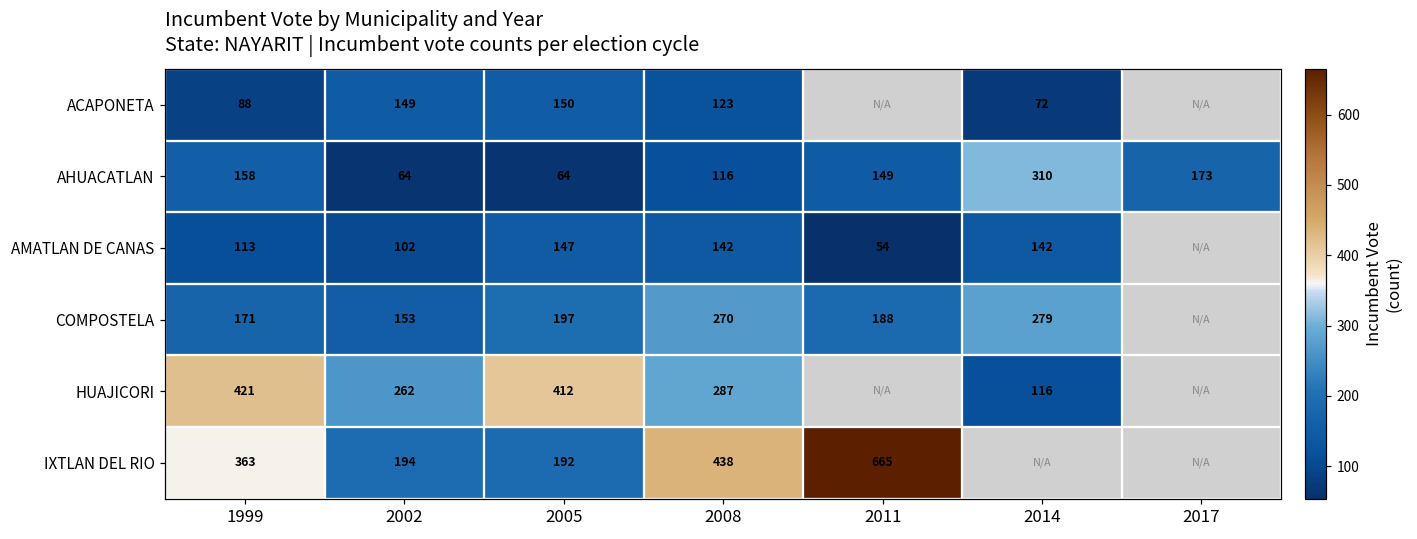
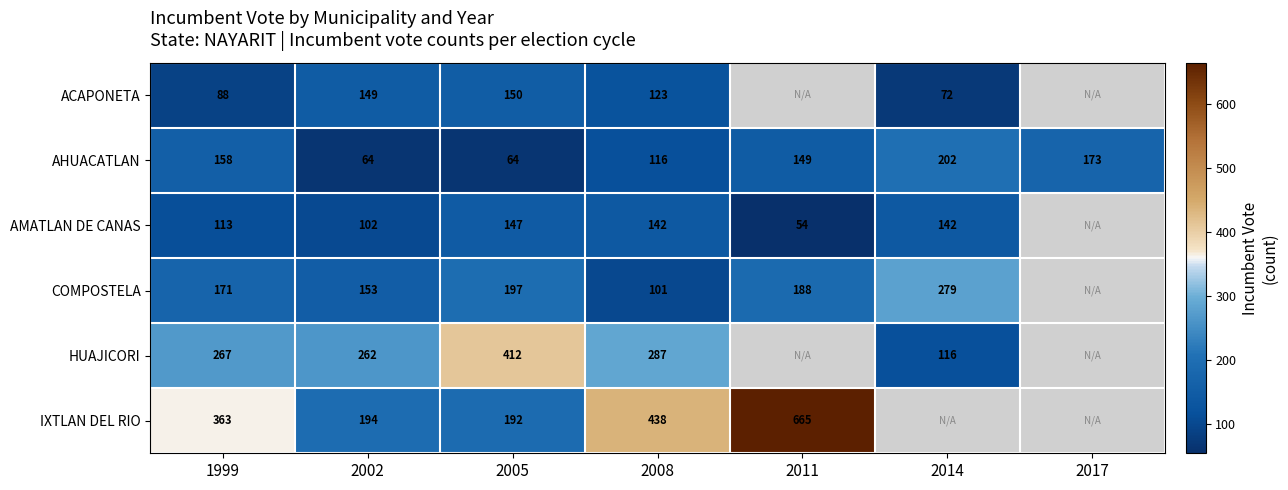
  {
    "ACAPONETA": {
      "1999": 88,
      "2002": 149,
      "2005": 150,
      "2008": 123,
      "2014": 72
    },
    "AHUACATLAN": {
      "1999": 158,
      "2002": 64,
      "2005": 64,
      "2008": 116,
      "2011": 149,
-     "2014": 310,
+     "2014": 202,
      "2017": 173
    },
    "AMATLAN DE CANAS": {
      "1999": 113,
      "2002": 102,
      "2005": 147,
      "2008": 142,
      "2011": 54,
      "2014": 142
    },
    "COMPOSTELA": {
      "1999": 171,
      "2002": 153,
      "2005": 197,
-     "2008": 270,
+     "2008": 101,
      "2011": 188,
      "2014": 279
    },
    "HUAJICORI": {
-     "1999": 421,
+     "1999": 267,
      "2002": 262,
      "2005": 412,
      "2008": 287,
      "2014": 116
    },
    "IXTLAN DEL RIO": {
      "1999": 363,
      "2002": 194,
      "2005": 192,
      "2008": 438,
      "2011": 665
    }
  }
